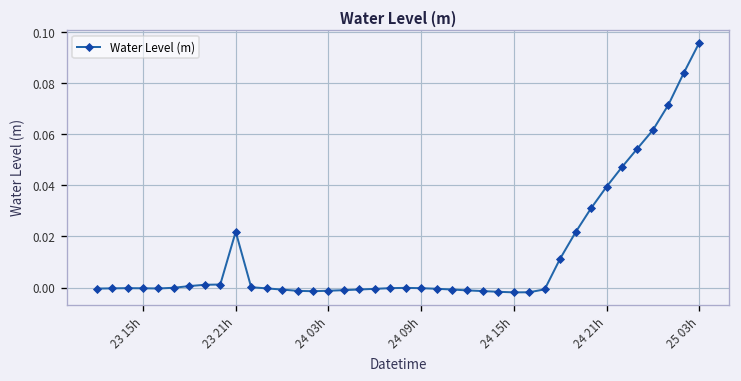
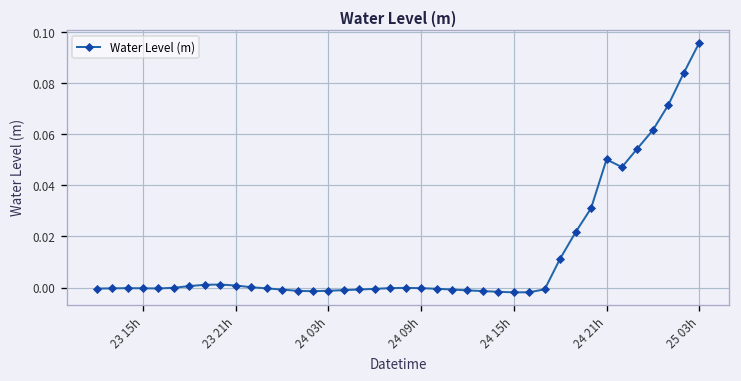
  {
    "23 15h": 0.000,
-   "23 21h": 0.022,
+   "23 21h": 0.001,
    "24 03h": -0.001,
    "24 09h": 0.000,
    "24 15h": -0.002,
-   "24 21h": 0.039,
+   "24 21h": 0.050,
    "25 03h": 0.096
  }
